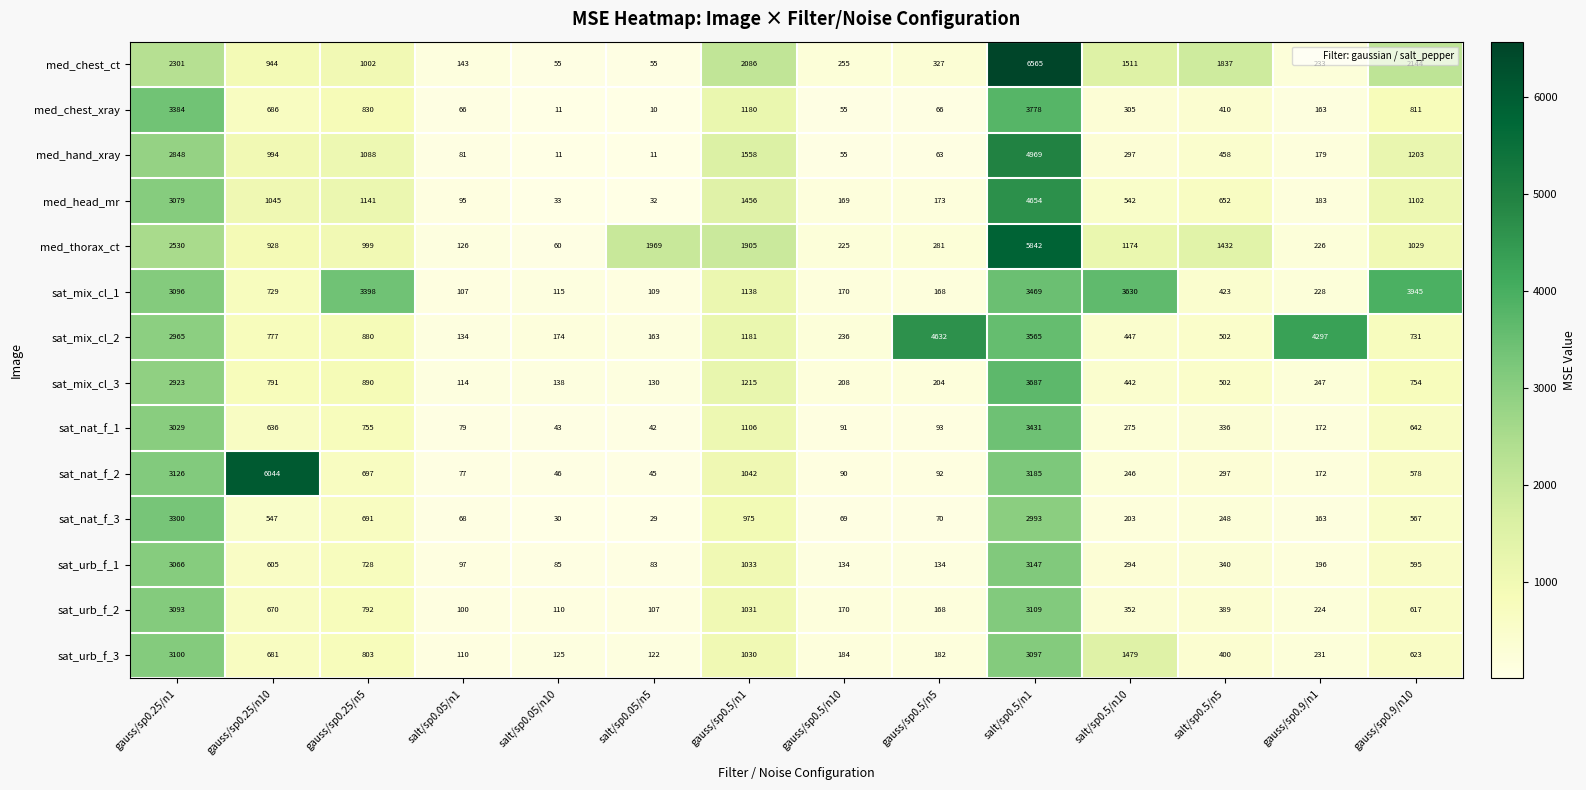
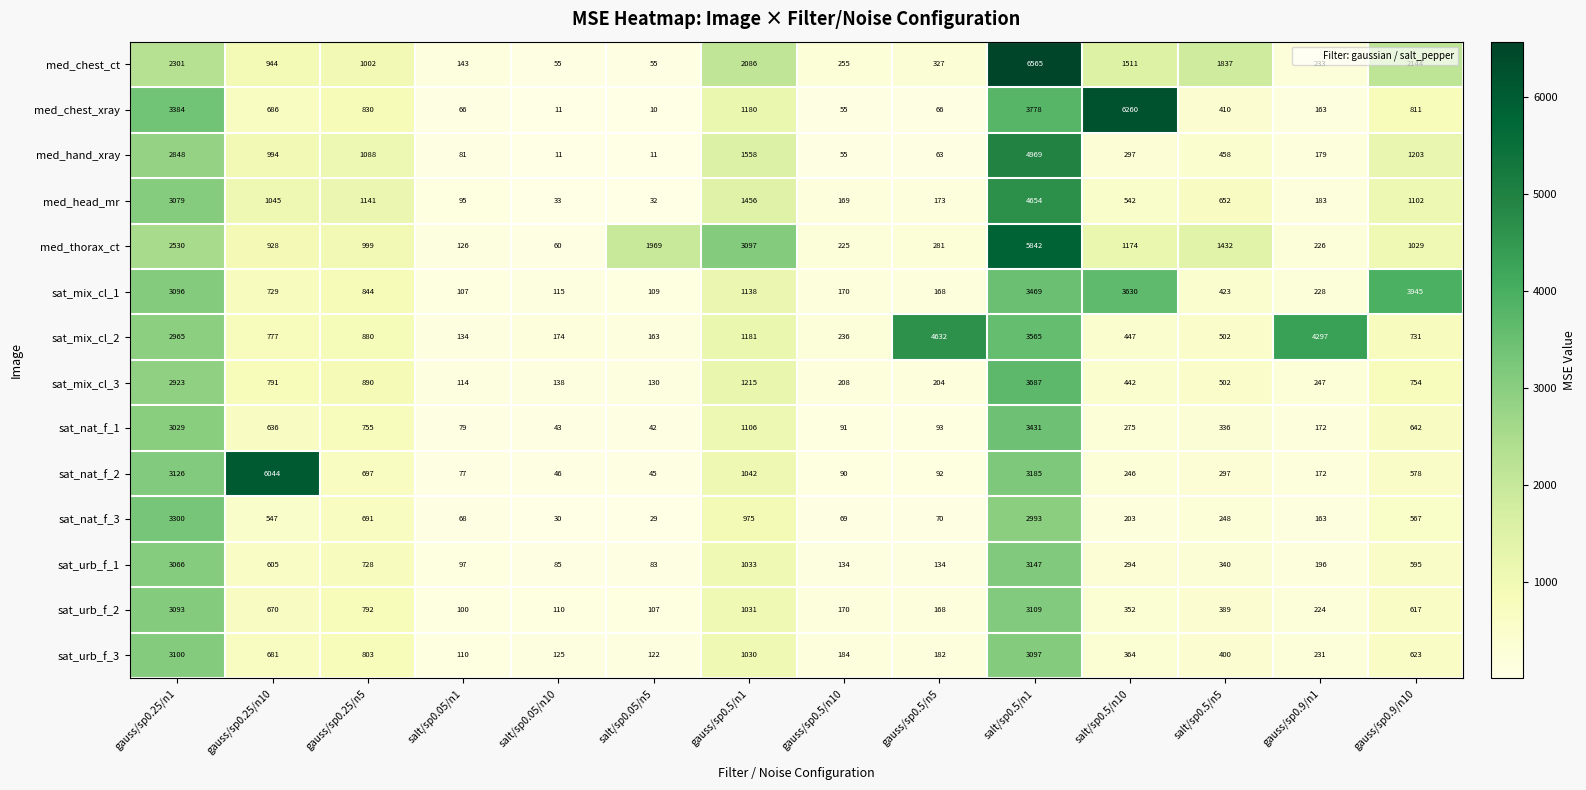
  {
    "med_chest_ct": {
      "gauss/sp0.25/n1": 2301,
      "gauss/sp0.25/n10": 944,
      "gauss/sp0.25/n5": 1002,
      "salt/sp0.05/n1": 143,
      "salt/sp0.05/n10": 55,
      "salt/sp0.05/n5": 55,
      "gauss/sp0.5/n1": 2086,
      "gauss/sp0.5/n10": 255,
      "gauss/sp0.5/n5": 327,
      "salt/sp0.5/n1": 6565,
      "salt/sp0.5/n10": 1511,
      "salt/sp0.5/n5": 1837
    },
    "med_chest_xray": {
      "gauss/sp0.25/n1": 3384,
      "gauss/sp0.25/n10": 686,
      "gauss/sp0.25/n5": 830,
      "salt/sp0.05/n1": 66,
      "salt/sp0.05/n10": 11,
      "salt/sp0.05/n5": 10,
      "gauss/sp0.5/n1": 1180,
      "gauss/sp0.5/n10": 55,
      "gauss/sp0.5/n5": 66,
      "salt/sp0.5/n1": 3778,
-     "salt/sp0.5/n10": 305,
+     "salt/sp0.5/n10": 6260,
      "salt/sp0.5/n5": 410,
      "gauss/sp0.9/n1": 163,
      "gauss/sp0.9/n10": 811
    },
    "med_hand_xray": {
      "gauss/sp0.25/n1": 2848,
      "gauss/sp0.25/n10": 994,
      "gauss/sp0.25/n5": 1088,
      "salt/sp0.05/n1": 81,
      "salt/sp0.05/n10": 11,
      "salt/sp0.05/n5": 11,
      "gauss/sp0.5/n1": 1558,
      "gauss/sp0.5/n10": 55,
      "gauss/sp0.5/n5": 63,
      "salt/sp0.5/n1": 4969,
      "salt/sp0.5/n10": 297,
      "salt/sp0.5/n5": 458,
      "gauss/sp0.9/n1": 179,
      "gauss/sp0.9/n10": 1203
    },
    "med_head_mr": {
      "gauss/sp0.25/n1": 3079,
      "gauss/sp0.25/n10": 1045,
      "gauss/sp0.25/n5": 1141,
      "salt/sp0.05/n1": 95,
      "salt/sp0.05/n10": 33,
      "salt/sp0.05/n5": 32,
      "gauss/sp0.5/n1": 1456,
      "gauss/sp0.5/n10": 169,
      "gauss/sp0.5/n5": 173,
      "salt/sp0.5/n1": 4654,
      "salt/sp0.5/n10": 542,
      "salt/sp0.5/n5": 652,
      "gauss/sp0.9/n1": 183,
      "gauss/sp0.9/n10": 1102
    },
    "med_thorax_ct": {
      "gauss/sp0.25/n1": 2530,
      "gauss/sp0.25/n10": 928,
      "gauss/sp0.25/n5": 999,
      "salt/sp0.05/n1": 126,
      "salt/sp0.05/n10": 60,
      "salt/sp0.05/n5": 1969,
-     "gauss/sp0.5/n1": 1905,
+     "gauss/sp0.5/n1": 3097,
      "gauss/sp0.5/n10": 225,
      "gauss/sp0.5/n5": 281,
      "salt/sp0.5/n1": 5842,
      "salt/sp0.5/n10": 1174,
      "salt/sp0.5/n5": 1432,
      "gauss/sp0.9/n1": 226,
      "gauss/sp0.9/n10": 1029
    },
    "sat_mix_cl_1": {
      "gauss/sp0.25/n1": 3096,
      "gauss/sp0.25/n10": 729,
-     "gauss/sp0.25/n5": 3398,
+     "gauss/sp0.25/n5": 844,
      "salt/sp0.05/n1": 107,
      "salt/sp0.05/n10": 115,
      "salt/sp0.05/n5": 109,
      "gauss/sp0.5/n1": 1138,
      "gauss/sp0.5/n10": 170,
      "gauss/sp0.5/n5": 168,
      "salt/sp0.5/n1": 3469,
      "salt/sp0.5/n10": 3630,
      "salt/sp0.5/n5": 423,
      "gauss/sp0.9/n1": 228,
      "gauss/sp0.9/n10": 3945
    },
    "sat_mix_cl_2": {
      "gauss/sp0.25/n1": 2965,
      "gauss/sp0.25/n10": 777,
      "gauss/sp0.25/n5": 880,
      "salt/sp0.05/n1": 134,
      "salt/sp0.05/n10": 174,
      "salt/sp0.05/n5": 163,
      "gauss/sp0.5/n1": 1181,
      "gauss/sp0.5/n10": 236,
      "gauss/sp0.5/n5": 4632,
      "salt/sp0.5/n1": 3565,
      "salt/sp0.5/n10": 447,
      "salt/sp0.5/n5": 502,
      "gauss/sp0.9/n1": 4297,
      "gauss/sp0.9/n10": 731
    },
    "sat_mix_cl_3": {
      "gauss/sp0.25/n1": 2923,
      "gauss/sp0.25/n10": 791,
      "gauss/sp0.25/n5": 890,
      "salt/sp0.05/n1": 114,
      "salt/sp0.05/n10": 138,
      "salt/sp0.05/n5": 130,
      "gauss/sp0.5/n1": 1215,
      "gauss/sp0.5/n10": 208,
      "gauss/sp0.5/n5": 204,
      "salt/sp0.5/n1": 3687,
      "salt/sp0.5/n10": 442,
      "salt/sp0.5/n5": 502,
      "gauss/sp0.9/n1": 247,
      "gauss/sp0.9/n10": 754
    },
    "sat_nat_f_1": {
      "gauss/sp0.25/n1": 3029,
      "gauss/sp0.25/n10": 636,
      "gauss/sp0.25/n5": 755,
      "salt/sp0.05/n1": 79,
      "salt/sp0.05/n10": 43,
      "salt/sp0.05/n5": 42,
      "gauss/sp0.5/n1": 1106,
      "gauss/sp0.5/n10": 91,
      "gauss/sp0.5/n5": 93,
      "salt/sp0.5/n1": 3431,
      "salt/sp0.5/n10": 275,
      "salt/sp0.5/n5": 336,
      "gauss/sp0.9/n1": 172,
      "gauss/sp0.9/n10": 642
    },
    "sat_nat_f_2": {
      "gauss/sp0.25/n1": 3126,
      "gauss/sp0.25/n10": 6044,
      "gauss/sp0.25/n5": 697,
      "salt/sp0.05/n1": 77,
      "salt/sp0.05/n10": 46,
      "salt/sp0.05/n5": 45,
      "gauss/sp0.5/n1": 1042,
      "gauss/sp0.5/n10": 90,
      "gauss/sp0.5/n5": 92,
      "salt/sp0.5/n1": 3185,
      "salt/sp0.5/n10": 246,
      "salt/sp0.5/n5": 297,
      "gauss/sp0.9/n1": 172,
      "gauss/sp0.9/n10": 578
    },
    "sat_nat_f_3": {
      "gauss/sp0.25/n1": 3300,
      "gauss/sp0.25/n10": 547,
      "gauss/sp0.25/n5": 691,
      "salt/sp0.05/n1": 68,
      "salt/sp0.05/n10": 30,
      "salt/sp0.05/n5": 29,
      "gauss/sp0.5/n1": 975,
      "gauss/sp0.5/n10": 69,
      "gauss/sp0.5/n5": 70,
      "salt/sp0.5/n1": 2993,
      "salt/sp0.5/n10": 203,
      "salt/sp0.5/n5": 248,
      "gauss/sp0.9/n1": 163,
      "gauss/sp0.9/n10": 567
    },
    "sat_urb_f_1": {
      "gauss/sp0.25/n1": 3066,
      "gauss/sp0.25/n10": 605,
      "gauss/sp0.25/n5": 728,
      "salt/sp0.05/n1": 97,
      "salt/sp0.05/n10": 85,
      "salt/sp0.05/n5": 83,
      "gauss/sp0.5/n1": 1033,
      "gauss/sp0.5/n10": 134,
      "gauss/sp0.5/n5": 134,
      "salt/sp0.5/n1": 3147,
      "salt/sp0.5/n10": 294,
      "salt/sp0.5/n5": 340,
      "gauss/sp0.9/n1": 196,
      "gauss/sp0.9/n10": 595
    },
    "sat_urb_f_2": {
      "gauss/sp0.25/n1": 3093,
      "gauss/sp0.25/n10": 670,
      "gauss/sp0.25/n5": 792,
      "salt/sp0.05/n1": 100,
      "salt/sp0.05/n10": 110,
      "salt/sp0.05/n5": 107,
      "gauss/sp0.5/n1": 1031,
      "gauss/sp0.5/n10": 170,
      "gauss/sp0.5/n5": 168,
      "salt/sp0.5/n1": 3109,
      "salt/sp0.5/n10": 352,
      "salt/sp0.5/n5": 389,
      "gauss/sp0.9/n1": 224,
      "gauss/sp0.9/n10": 617
    },
    "sat_urb_f_3": {
      "gauss/sp0.25/n1": 3100,
      "gauss/sp0.25/n10": 681,
      "gauss/sp0.25/n5": 803,
      "salt/sp0.05/n1": 110,
      "salt/sp0.05/n10": 125,
      "salt/sp0.05/n5": 122,
      "gauss/sp0.5/n1": 1030,
      "gauss/sp0.5/n10": 184,
      "gauss/sp0.5/n5": 182,
      "salt/sp0.5/n1": 3097,
-     "salt/sp0.5/n10": 1479,
+     "salt/sp0.5/n10": 364,
      "salt/sp0.5/n5": 400,
      "gauss/sp0.9/n1": 231,
      "gauss/sp0.9/n10": 623
    }
  }
